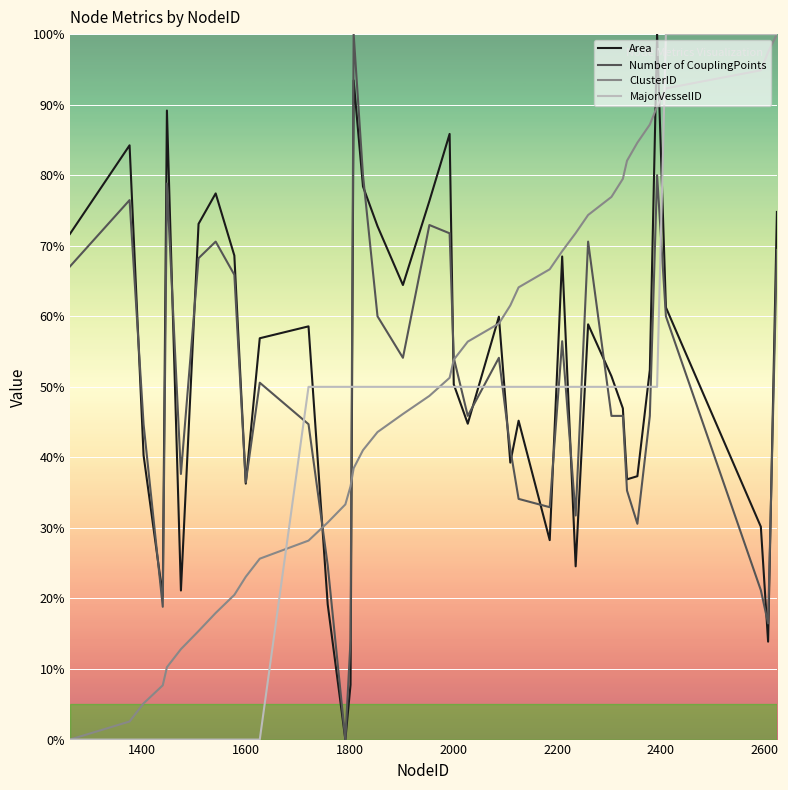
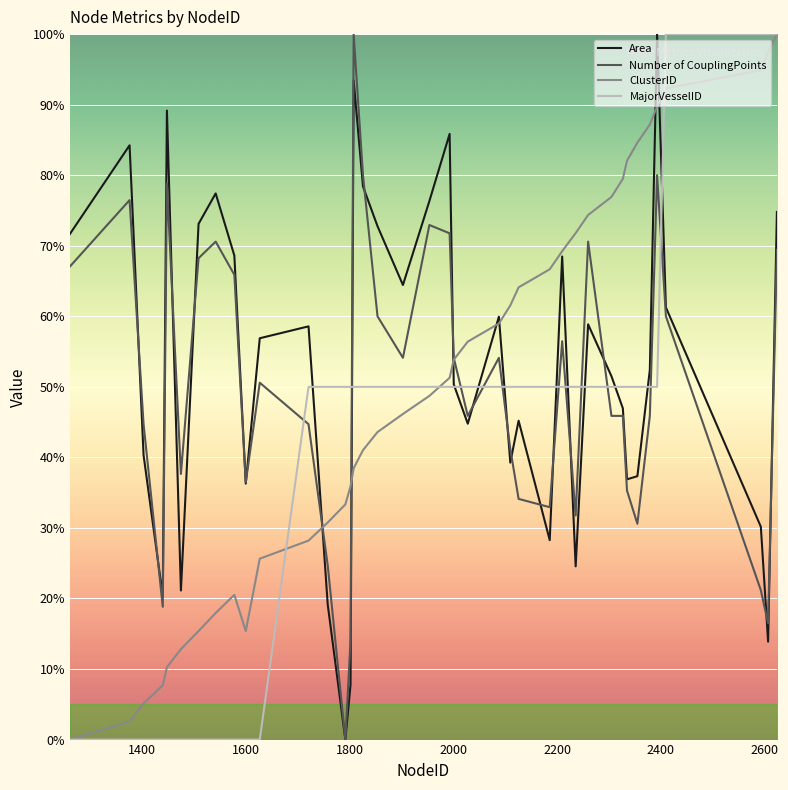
  {
    "ClusterID": {
-     "1600": "23%"
+     "1600": "15%"
    },
    "MajorVesselID": {
      "1600": "0%"
    }
  }
